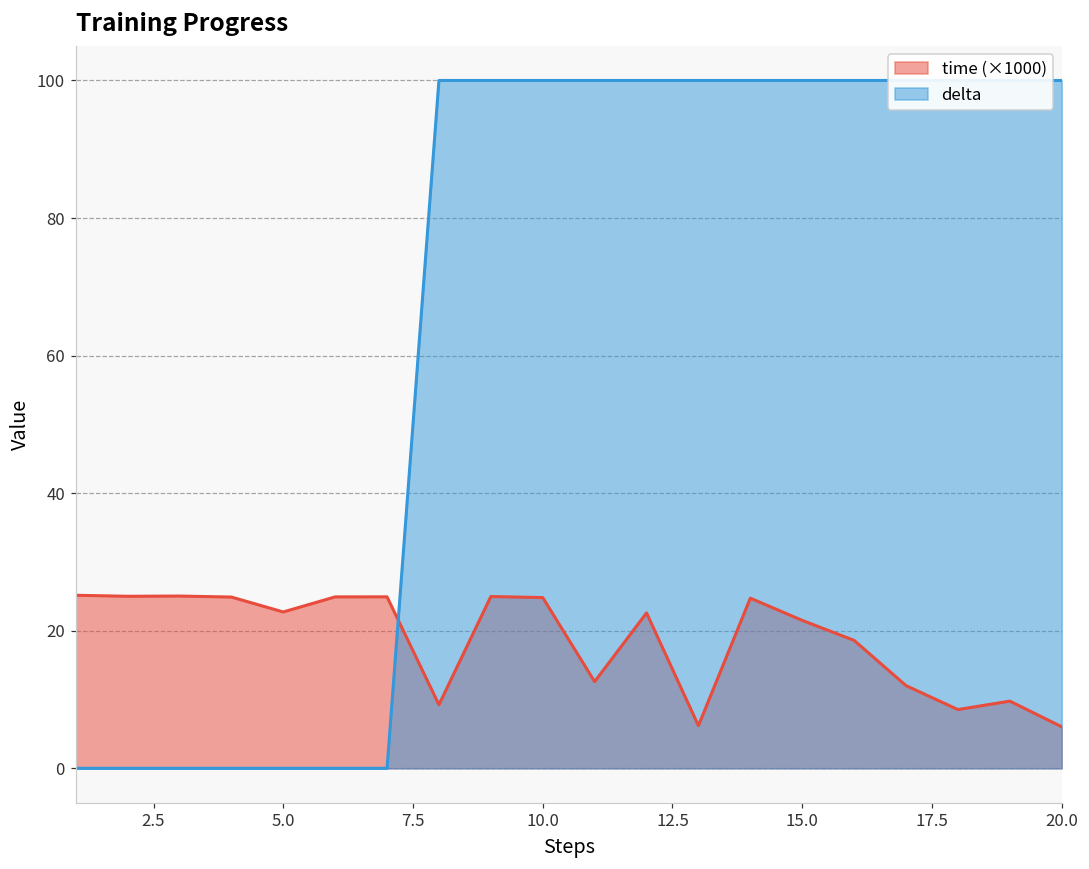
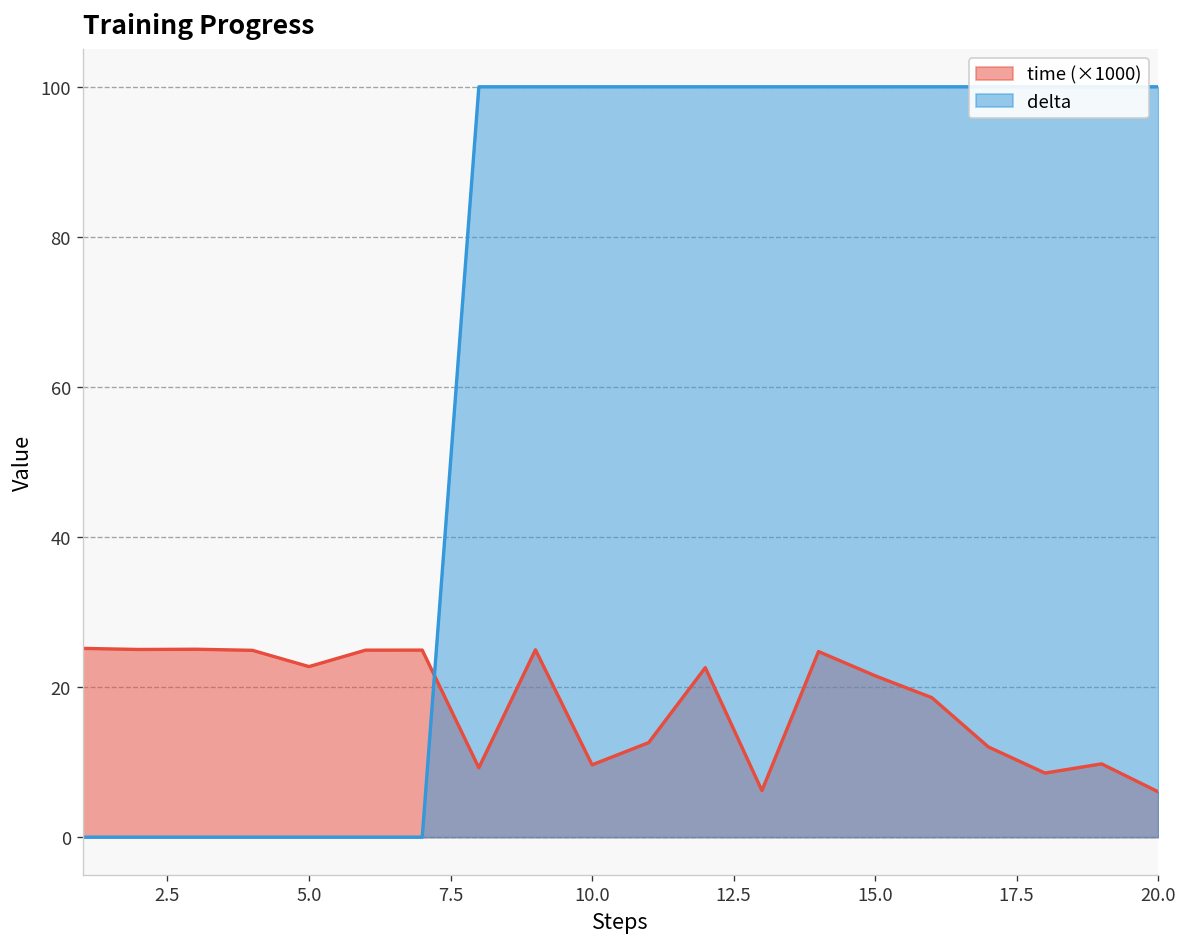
  {
    "time (×1000)": {
      "5.0": 23,
-     "10.0": 25,
+     "10.0": 10,
      "15.0": 22,
      "20.0": 6
    },
    "delta": {
      "5.0": 0,
      "10.0": 100,
      "15.0": 100,
      "20.0": 100
    }
  }
